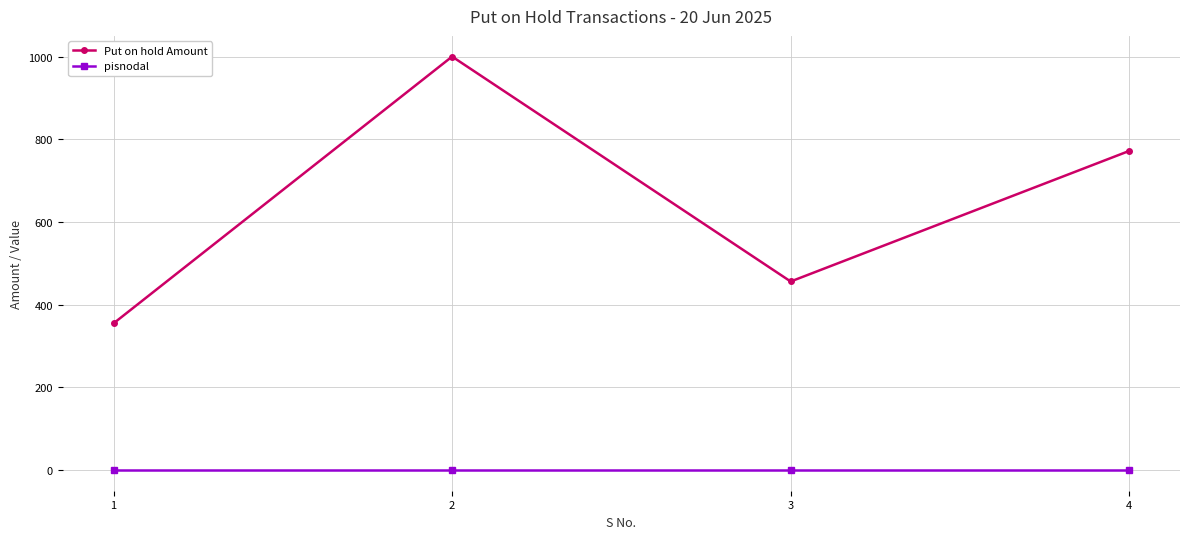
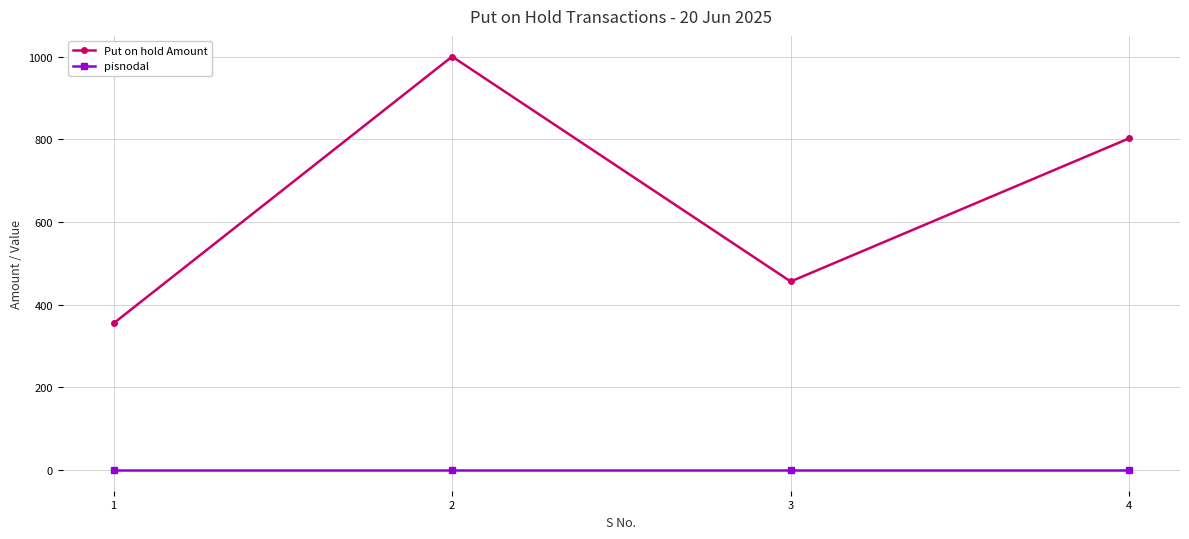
  {
    "Put on hold Amount": {
      "1": 350,
      "2": 1000,
      "3": 460,
-     "4": 770
+     "4": 800
    },
    "pisnodal": {
      "1": 0,
      "2": 0,
      "3": 0,
      "4": 0
    }
  }
